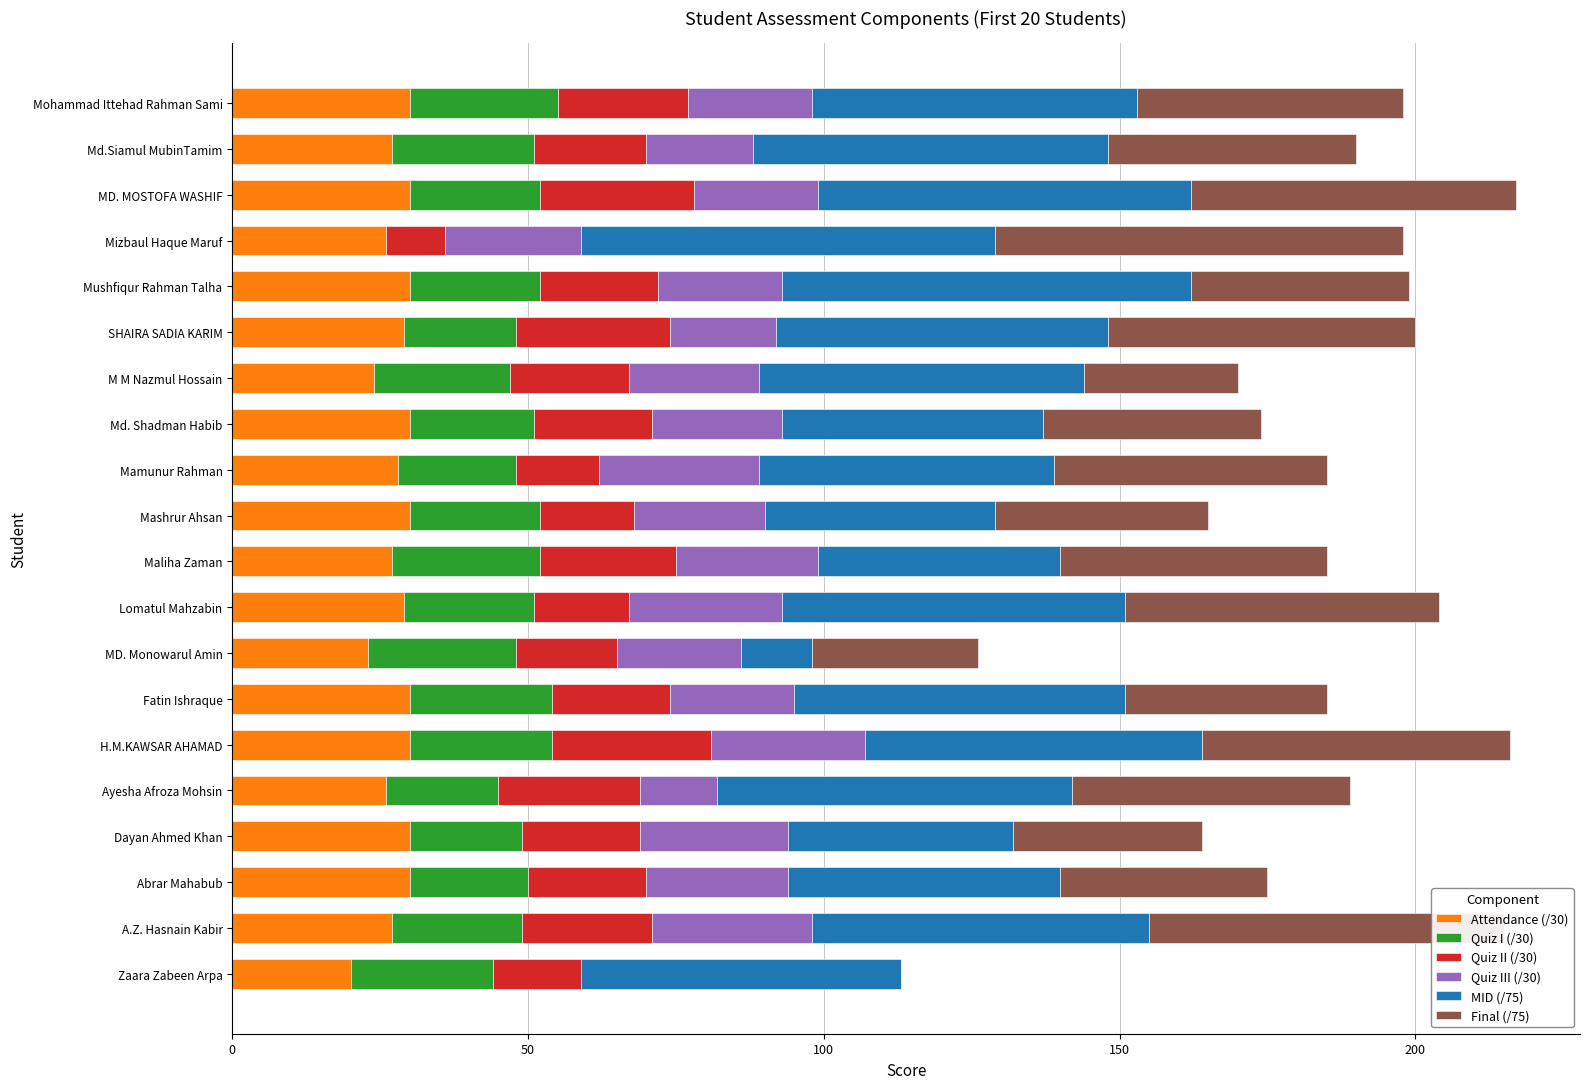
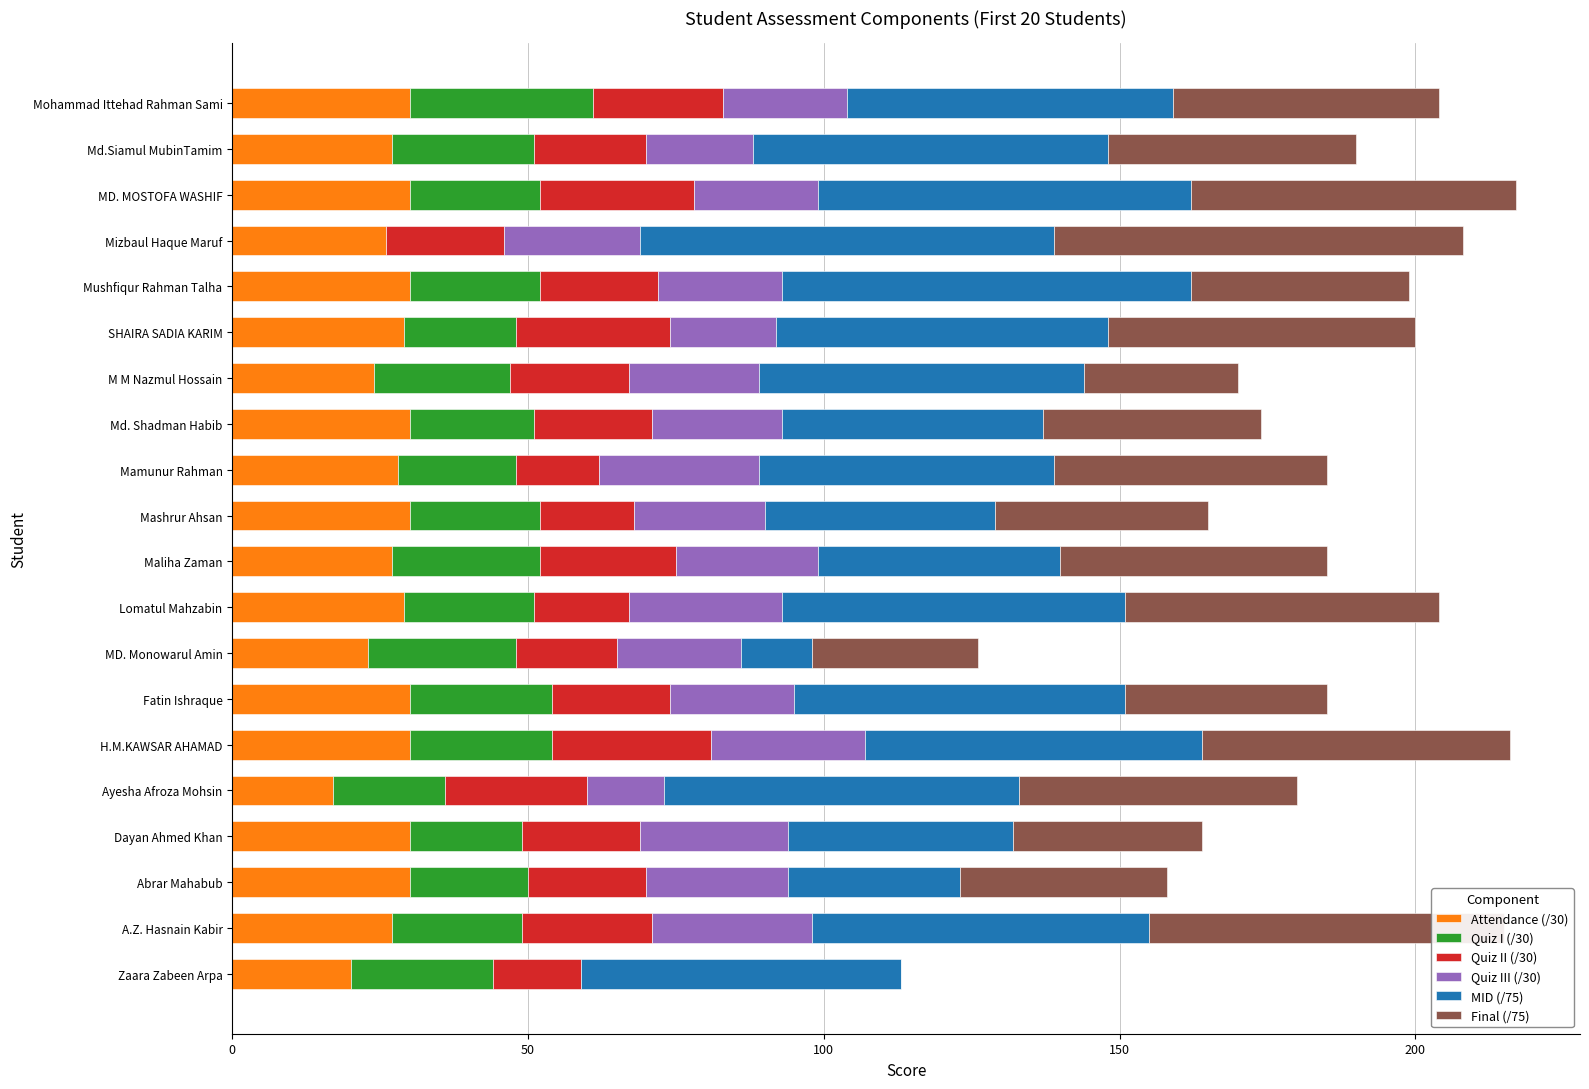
  {
    "Attendance (/30)": {
      "Mohammad Ittehad Rahman Sami": 30,
      "Md.Siamul MubinTamim": 27,
      "MD. MOSTOFA WASHIF": 30,
      "Mizbaul Haque Maruf": 26,
      "Mushfiqur Rahman Talha": 30,
      "SHAIRA SADIA KARIM": 29,
      "M M Nazmul Hossain": 24,
      "Md. Shadman Habib": 30,
      "Mamunur Rahman": 28,
      "Mashrur Ahsan": 30,
      "Maliha Zaman": 27,
      "Lomatul Mahzabin": 29,
      "MD. Monowarul Amin": 23,
      "Fatin Ishraque": 30,
      "H.M.KAWSAR AHAMAD": 30,
-     "Ayesha Afroza Mohsin": 26,
+     "Ayesha Afroza Mohsin": 17,
      "Dayan Ahmed Khan": 30,
      "Abrar Mahabub": 30,
      "A.Z. Hasnain Kabir": 27,
      "Zaara Zabeen Arpa": 20
    },
    "Quiz I (/30)": {
-     "Mohammad Ittehad Rahman Sami": 25,
+     "Mohammad Ittehad Rahman Sami": 31,
      "Md.Siamul MubinTamim": 24,
      "MD. MOSTOFA WASHIF": 22,
      "Mizbaul Haque Maruf": 0,
      "Mushfiqur Rahman Talha": 22,
      "SHAIRA SADIA KARIM": 19,
      "M M Nazmul Hossain": 23,
      "Md. Shadman Habib": 21,
      "Mamunur Rahman": 20,
      "Mashrur Ahsan": 22,
      "Maliha Zaman": 25,
      "Lomatul Mahzabin": 22,
      "MD. Monowarul Amin": 25,
      "Fatin Ishraque": 24,
      "H.M.KAWSAR AHAMAD": 24,
      "Ayesha Afroza Mohsin": 19,
      "Dayan Ahmed Khan": 19,
      "Abrar Mahabub": 20,
      "A.Z. Hasnain Kabir": 22,
      "Zaara Zabeen Arpa": 24
    },
    "Quiz II (/30)": {
      "Mohammad Ittehad Rahman Sami": 22,
      "Md.Siamul MubinTamim": 19,
      "MD. MOSTOFA WASHIF": 26,
-     "Mizbaul Haque Maruf": 10,
+     "Mizbaul Haque Maruf": 20,
      "Mushfiqur Rahman Talha": 20,
      "SHAIRA SADIA KARIM": 26,
      "M M Nazmul Hossain": 20,
      "Md. Shadman Habib": 20,
      "Mamunur Rahman": 14,
      "Mashrur Ahsan": 16,
      "Maliha Zaman": 23,
      "Lomatul Mahzabin": 16,
      "MD. Monowarul Amin": 17,
      "Fatin Ishraque": 20,
      "H.M.KAWSAR AHAMAD": 27,
      "Ayesha Afroza Mohsin": 24,
      "Dayan Ahmed Khan": 20,
      "Abrar Mahabub": 20,
      "A.Z. Hasnain Kabir": 22,
      "Zaara Zabeen Arpa": 15
    },
    "Quiz III (/30)": {
      "Mohammad Ittehad Rahman Sami": 21,
      "Md.Siamul MubinTamim": 18,
      "MD. MOSTOFA WASHIF": 21,
      "Mizbaul Haque Maruf": 23,
      "Mushfiqur Rahman Talha": 21,
      "SHAIRA SADIA KARIM": 18,
      "M M Nazmul Hossain": 22,
      "Md. Shadman Habib": 22,
      "Mamunur Rahman": 27,
      "Mashrur Ahsan": 22,
      "Maliha Zaman": 24,
      "Lomatul Mahzabin": 26,
      "MD. Monowarul Amin": 21,
      "Fatin Ishraque": 21,
      "H.M.KAWSAR AHAMAD": 26,
      "Ayesha Afroza Mohsin": 13,
      "Dayan Ahmed Khan": 25,
      "Abrar Mahabub": 24,
      "A.Z. Hasnain Kabir": 27,
      "Zaara Zabeen Arpa": 0
    },
    "MID (/75)": {
      "Mohammad Ittehad Rahman Sami": 55,
      "Md.Siamul MubinTamim": 60,
      "MD. MOSTOFA WASHIF": 63,
      "Mizbaul Haque Maruf": 70,
      "Mushfiqur Rahman Talha": 69,
      "SHAIRA SADIA KARIM": 56,
      "M M Nazmul Hossain": 55,
      "Md. Shadman Habib": 44,
      "Mamunur Rahman": 50,
      "Mashrur Ahsan": 39,
      "Maliha Zaman": 41,
      "Lomatul Mahzabin": 58,
      "MD. Monowarul Amin": 12,
      "Fatin Ishraque": 56,
      "H.M.KAWSAR AHAMAD": 57,
      "Ayesha Afroza Mohsin": 60,
      "Dayan Ahmed Khan": 38,
-     "Abrar Mahabub": 46,
+     "Abrar Mahabub": 29,
      "A.Z. Hasnain Kabir": 57,
      "Zaara Zabeen Arpa": 54
    },
    "Final (/75)": {
      "Mohammad Ittehad Rahman Sami": 45,
      "Md.Siamul MubinTamim": 42,
      "MD. MOSTOFA WASHIF": 55,
      "Mizbaul Haque Maruf": 69,
      "Mushfiqur Rahman Talha": 37,
      "SHAIRA SADIA KARIM": 52,
      "M M Nazmul Hossain": 26,
      "Md. Shadman Habib": 37,
      "Mamunur Rahman": 46,
      "Mashrur Ahsan": 36,
      "Maliha Zaman": 45,
      "Lomatul Mahzabin": 53,
      "MD. Monowarul Amin": 28,
      "Fatin Ishraque": 34,
      "H.M.KAWSAR AHAMAD": 52,
      "Ayesha Afroza Mohsin": 47,
      "Dayan Ahmed Khan": 32,
      "Abrar Mahabub": 35,
      "Zaara Zabeen Arpa": 0
    }
  }
